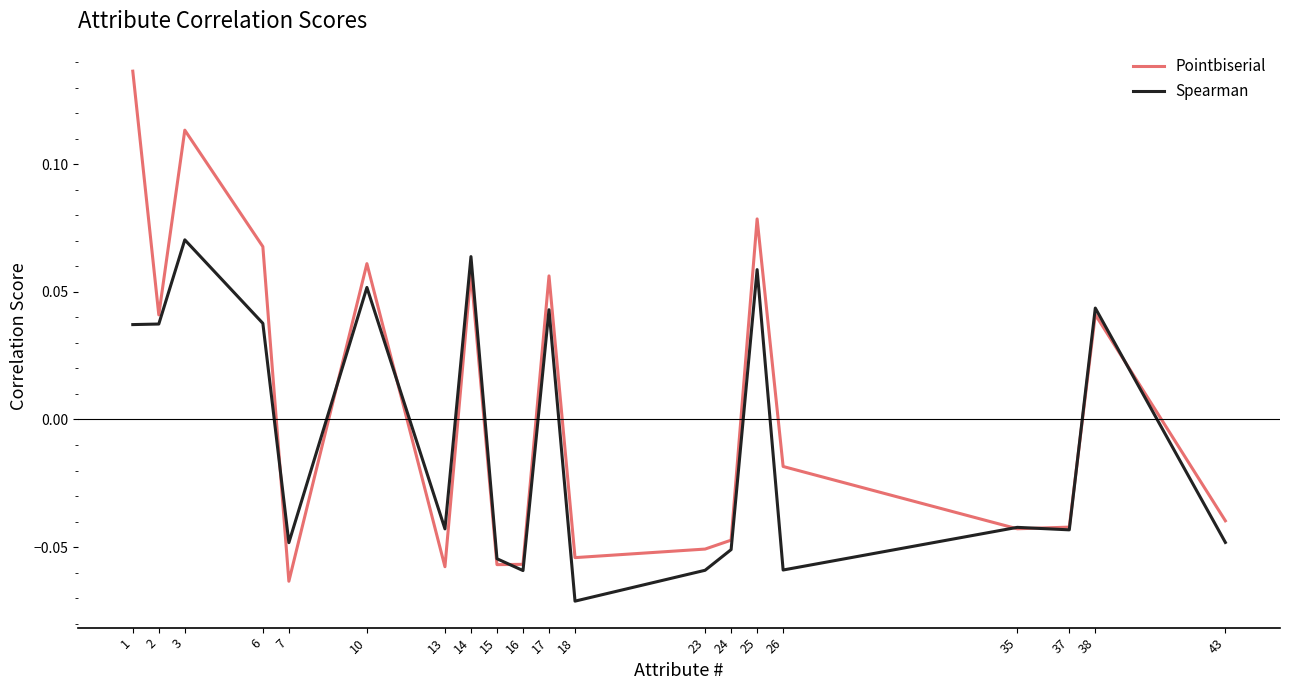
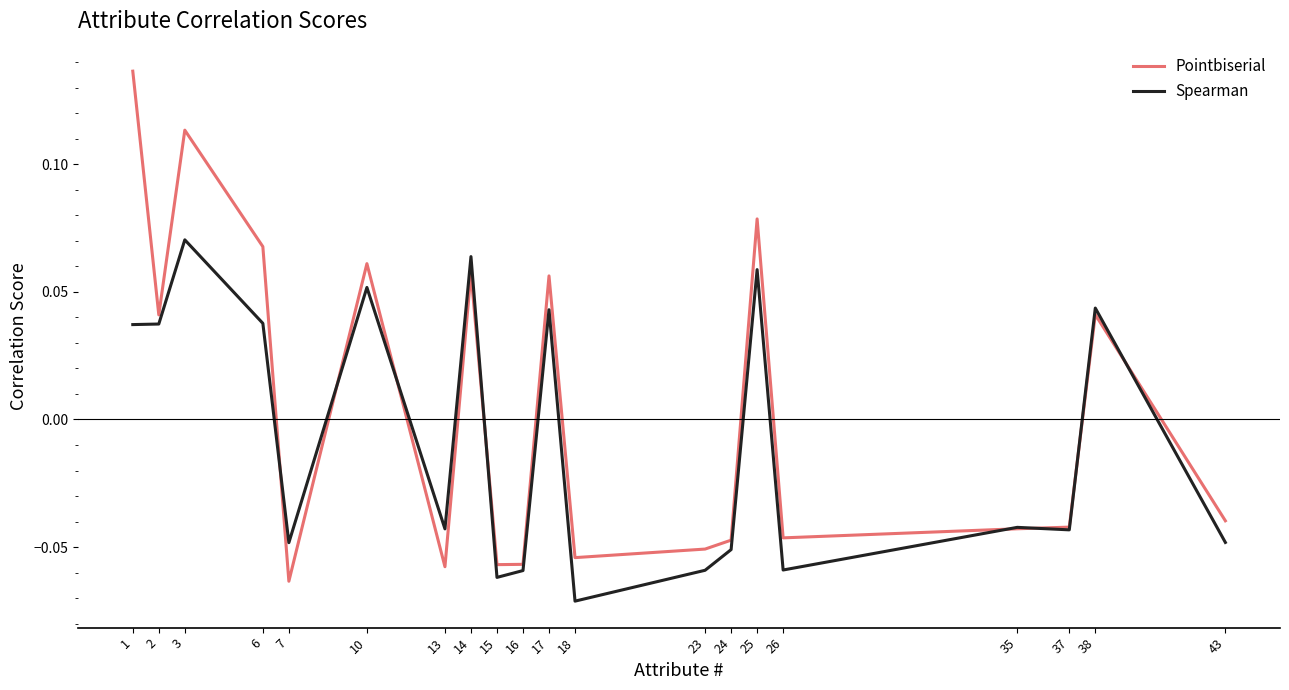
  {
    "Pointbiserial": {
      "1": 0.136,
      "2": 0.041,
      "3": 0.113,
      "6": 0.068,
      "7": -0.063,
      "10": 0.061,
      "13": -0.058,
      "14": 0.057,
      "15": -0.057,
      "16": -0.057,
      "17": 0.056,
      "18": -0.054,
      "23": -0.051,
      "24": -0.047,
      "25": 0.079,
-     "26": -0.018,
+     "26": -0.046,
      "37": -0.042,
      "38": 0.041,
      "43": -0.040
    },
    "Spearman": {
      "1": 0.037,
      "2": 0.037,
      "3": 0.070,
      "6": 0.038,
      "7": -0.048,
      "10": 0.052,
      "13": -0.043,
      "14": 0.064,
-     "15": -0.055,
+     "15": -0.062,
      "16": -0.059,
      "17": 0.043,
      "18": -0.071,
      "23": -0.059,
      "24": -0.051,
      "25": 0.059,
      "26": -0.059,
      "37": -0.043,
      "38": 0.044,
      "43": -0.048
    }
  }
